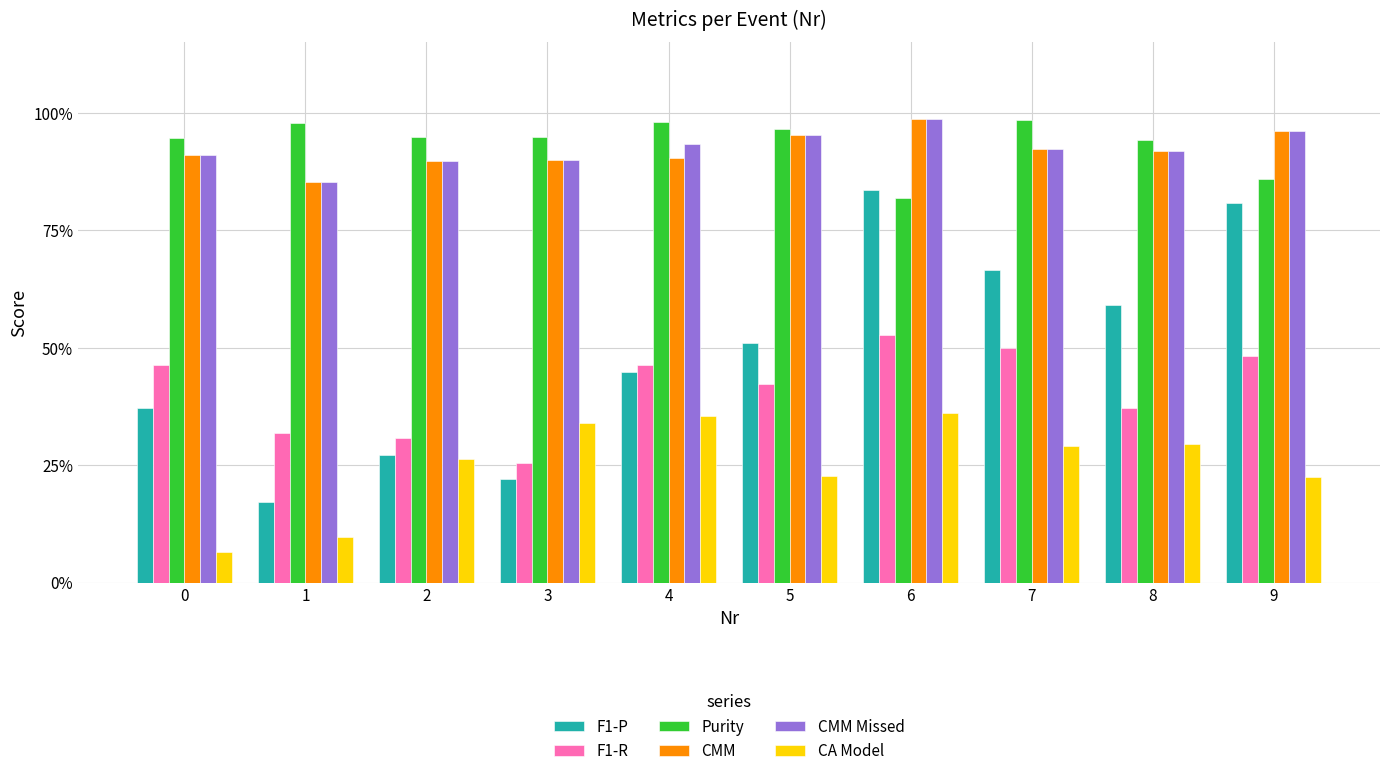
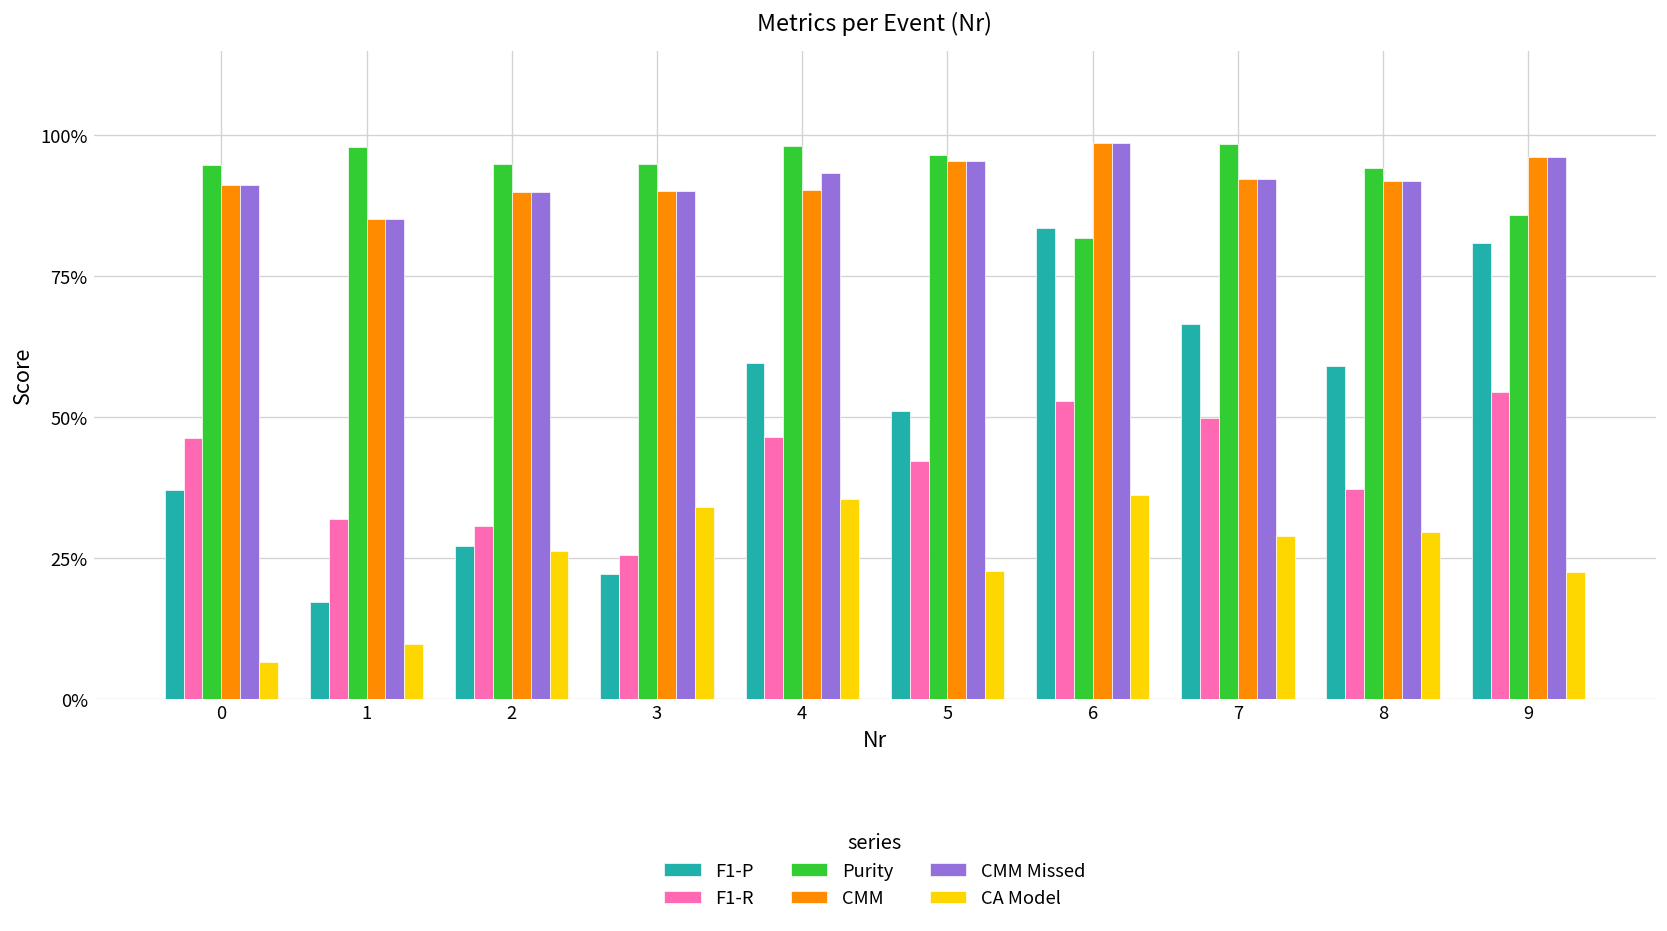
  {
    "F1-P": {
      "0": "37%",
      "1": "17%",
      "2": "27%",
      "3": "22%",
-     "4": "45%",
+     "4": "60%",
      "5": "51%",
      "6": "83%",
      "7": "66%",
      "8": "59%",
      "9": "81%"
    },
    "F1-R": {
      "0": "46%",
      "1": "32%",
      "2": "31%",
      "3": "26%",
      "4": "46%",
      "5": "42%",
      "6": "53%",
      "7": "50%",
      "8": "37%",
-     "9": "48%"
+     "9": "55%"
    },
    "Purity": {
      "0": "95%",
      "1": "98%",
      "2": "95%",
      "3": "95%",
      "4": "98%",
      "5": "97%",
      "6": "82%",
      "7": "99%",
      "8": "94%",
      "9": "86%"
    },
    "CMM": {
      "0": "91%",
      "1": "85%",
      "2": "90%",
      "3": "90%",
      "4": "90%",
      "5": "95%",
      "6": "99%",
      "7": "92%",
      "8": "92%",
      "9": "96%"
    },
    "CMM Missed": {
      "0": "91%",
      "1": "85%",
      "2": "90%",
      "3": "90%",
      "4": "93%",
      "5": "95%",
      "6": "99%",
      "7": "92%",
      "8": "92%",
      "9": "96%"
    },
    "CA Model": {
      "0": "7%",
      "1": "10%",
      "2": "26%",
      "3": "34%",
      "4": "36%",
      "5": "23%",
      "6": "36%",
      "7": "29%",
      "8": "30%",
      "9": "22%"
    }
  }
